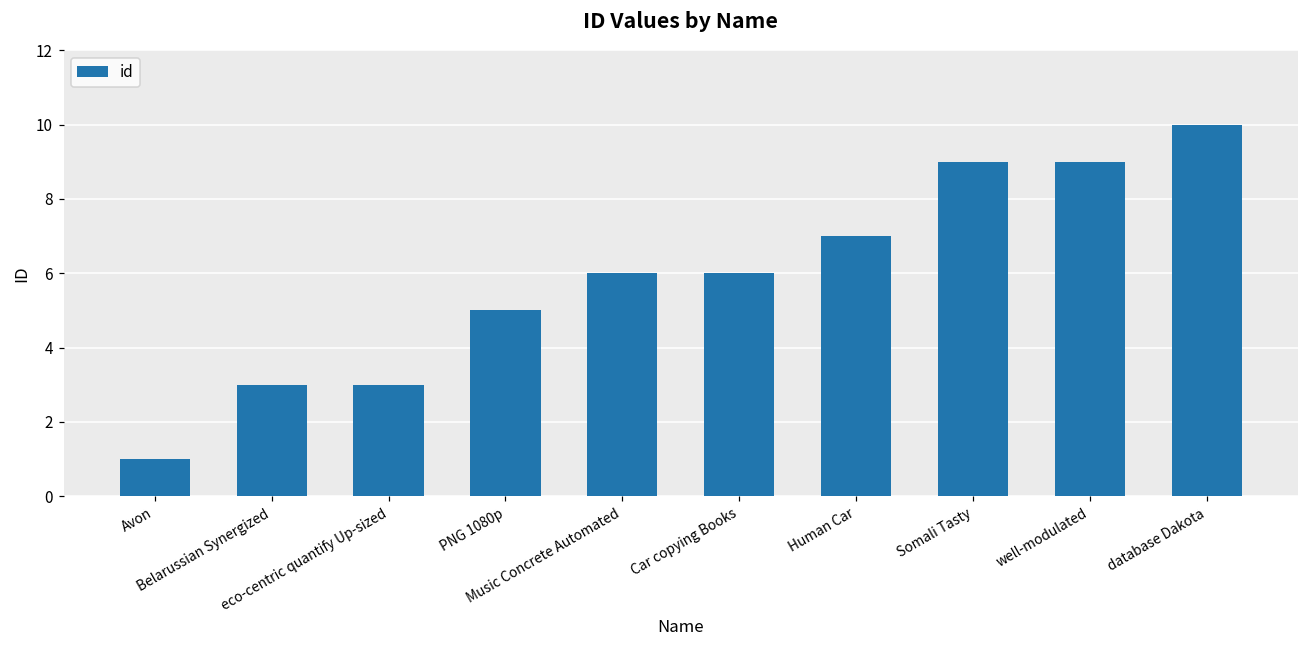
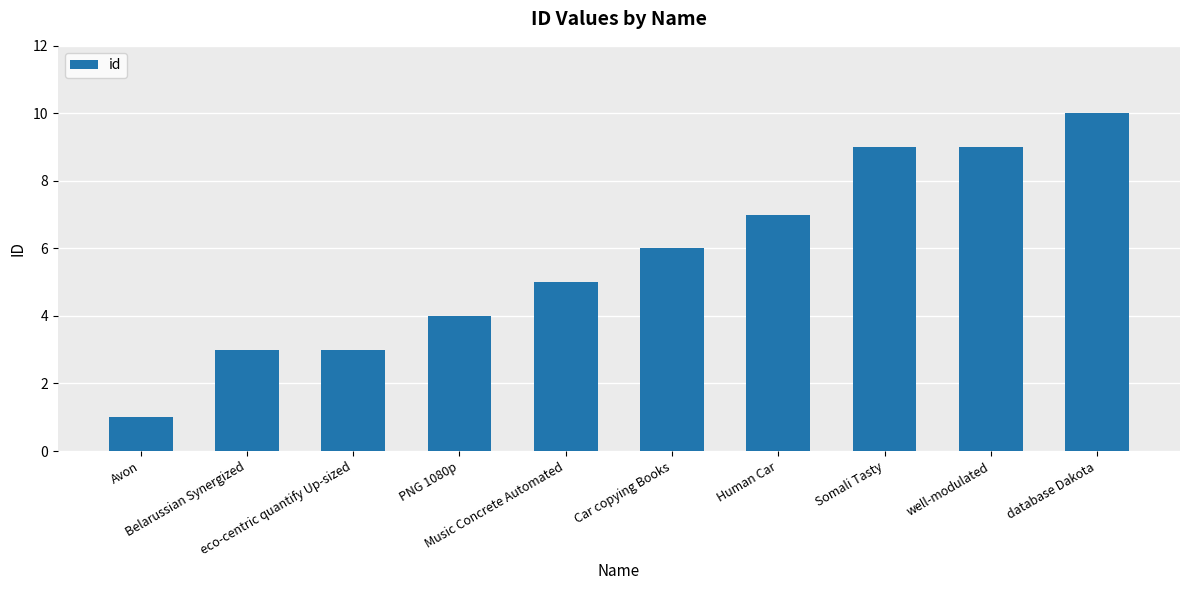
  {
    "Avon": 1,
    "Belarussian Synergized": 3,
    "eco-centric quantify Up-sized": 3,
-   "PNG 1080p": 5,
-   "Music Concrete Automated": 6,
+   "PNG 1080p": 4,
+   "Music Concrete Automated": 5,
    "Car copying Books": 6,
    "Human Car": 7,
    "Somali Tasty": 9,
    "well-modulated": 9,
    "database Dakota": 10
  }
